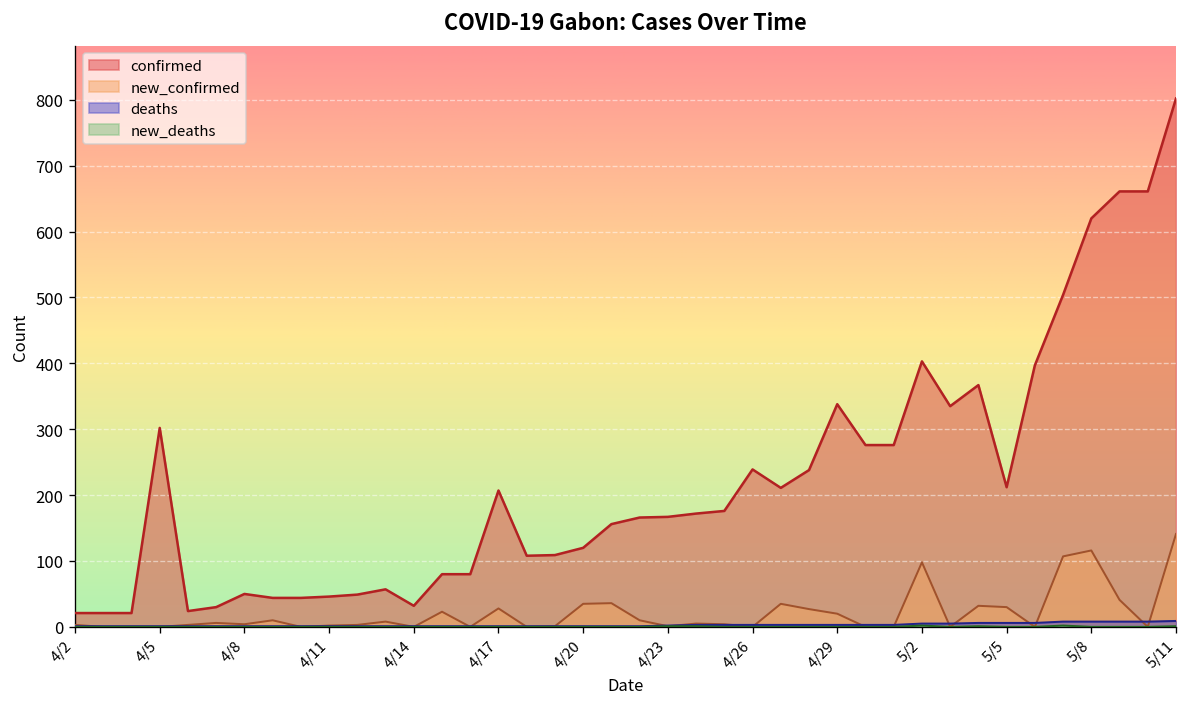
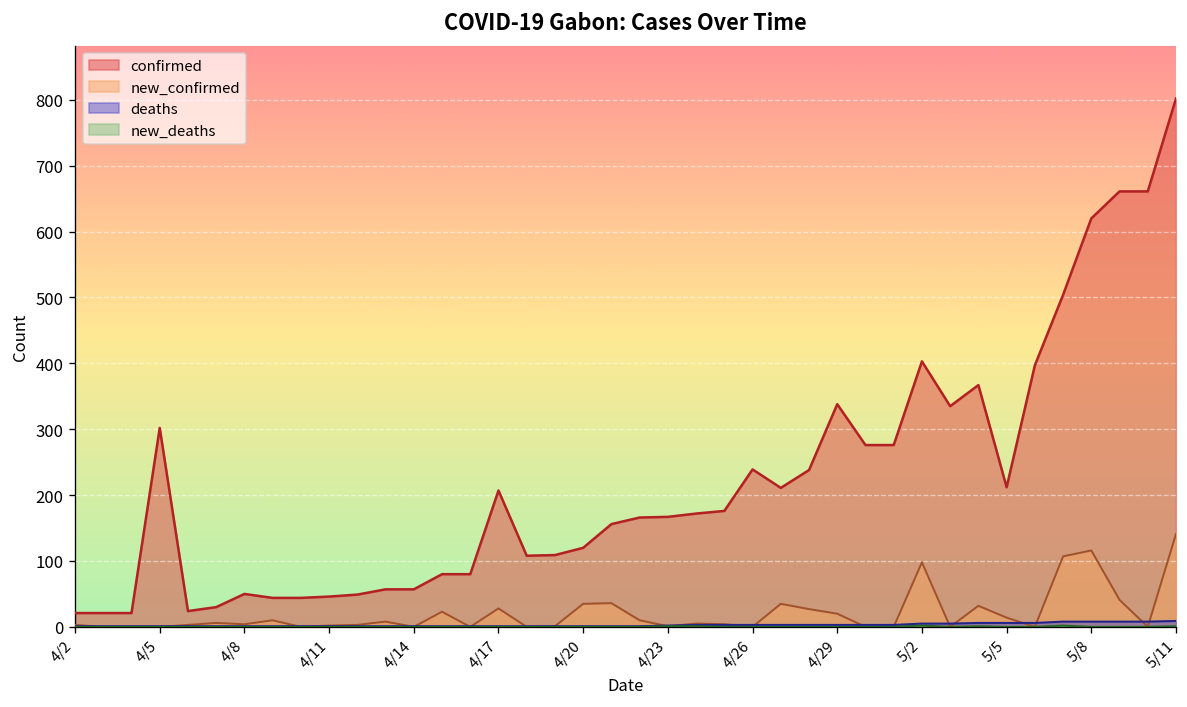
  {
    "confirmed": {
      "4/2": 20,
      "4/5": 300,
      "4/8": 50,
      "4/11": 50,
-     "4/14": 30,
+     "4/14": 60,
      "4/17": 210,
      "4/20": 120,
      "4/23": 170,
      "4/26": 240,
      "4/29": 340,
      "5/2": 400,
      "5/5": 210,
      "5/8": 620,
      "5/11": 800
    },
    "new_confirmed": {
      "4/17": 30,
      "4/20": 40,
      "4/29": 20,
      "5/2": 100,
-     "5/5": 30,
+     "5/5": 10,
      "5/8": 120,
      "5/11": 140
    },
    "deaths": {
      "5/5": 10,
      "5/8": 10,
      "5/11": 10
    },
    "new_deaths": {
      "5/5": 0,
      "5/8": 0,
      "5/11": 0
    }
  }
